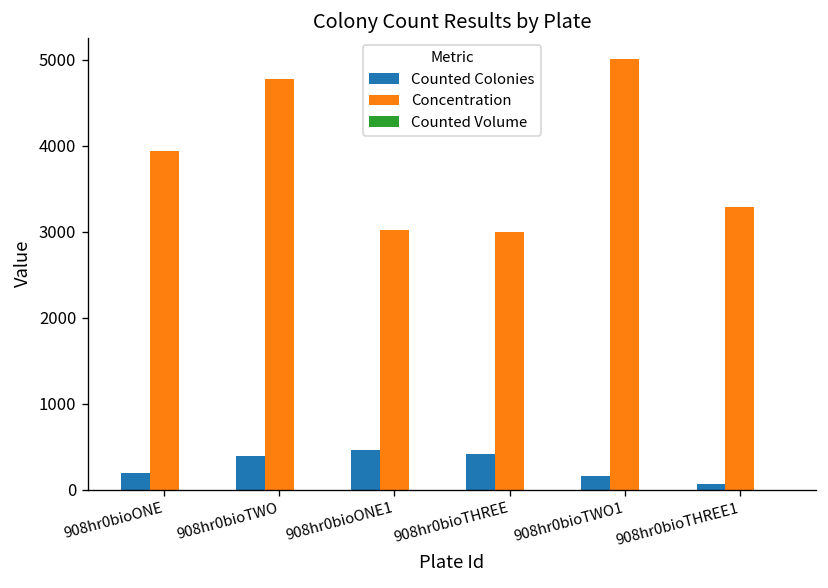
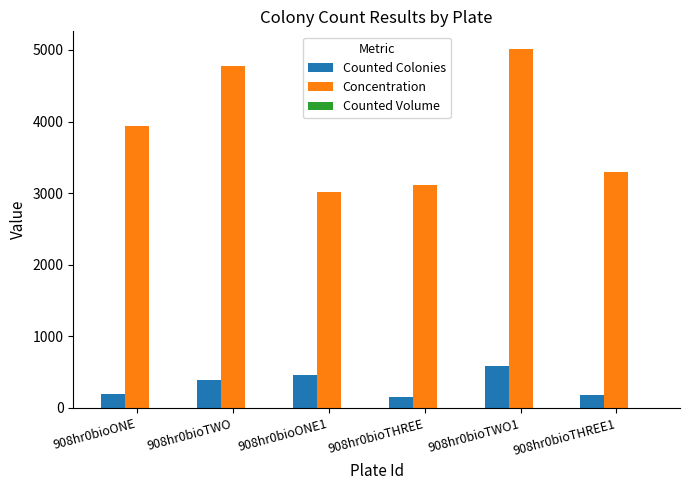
  {
    "Counted Colonies": {
      "908hr0bioONE": 200,
      "908hr0bioTWO": 400,
      "908hr0bioONE1": 500,
-     "908hr0bioTHREE": 400,
-     "908hr0bioTWO1": 200,
-     "908hr0bioTHREE1": 100
+     "908hr0bioTHREE": 200,
+     "908hr0bioTWO1": 600,
+     "908hr0bioTHREE1": 200
    },
    "Concentration": {
      "908hr0bioONE": 3900,
      "908hr0bioTWO": 4800,
      "908hr0bioONE1": 3000,
-     "908hr0bioTHREE": 3000,
+     "908hr0bioTHREE": 3100,
      "908hr0bioTWO1": 5000,
      "908hr0bioTHREE1": 3300
    }
  }
